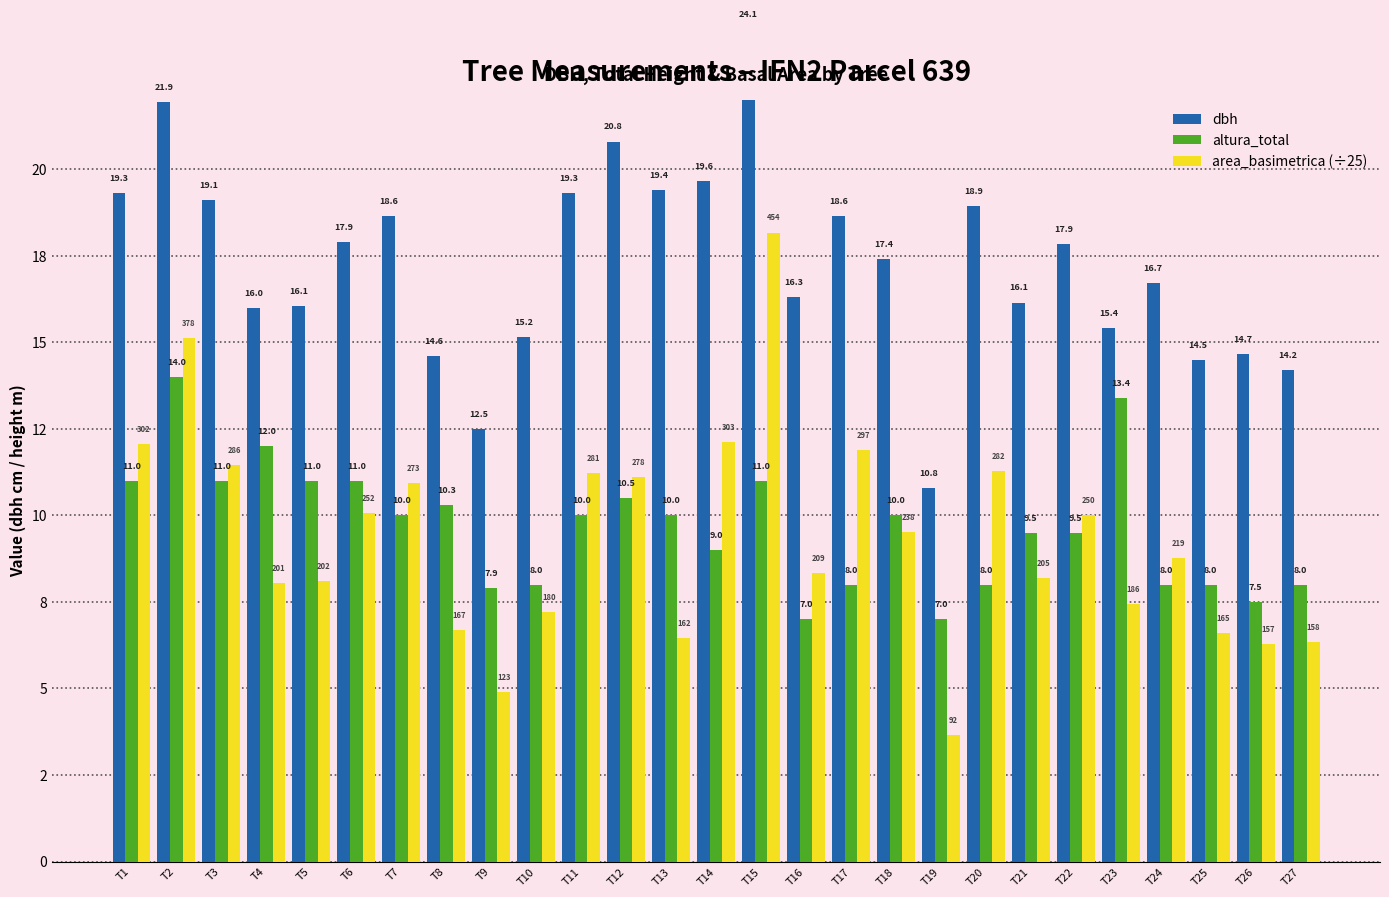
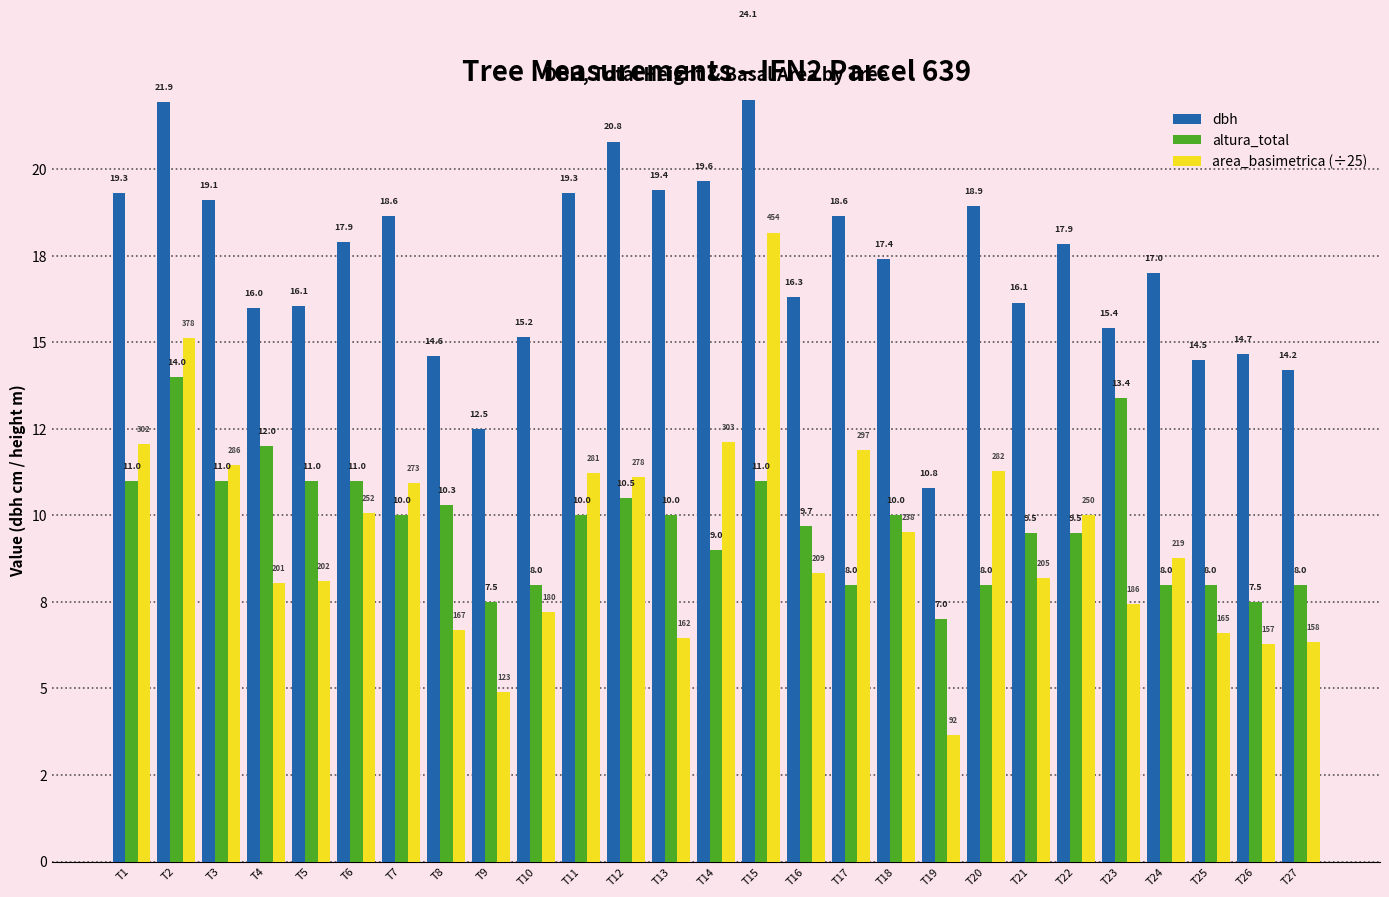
  {
    "dbh": {
      "T1": 19.3,
      "T2": 21.9,
      "T3": 19.1,
      "T4": 16.0,
      "T5": 16.1,
      "T6": 17.9,
      "T7": 18.6,
      "T8": 14.6,
      "T9": 12.5,
      "T10": 15.2,
      "T11": 19.3,
      "T12": 20.8,
      "T13": 19.4,
      "T14": 19.6,
      "T16": 16.3,
      "T17": 18.6,
      "T18": 17.4,
      "T19": 10.8,
      "T20": 18.9,
      "T21": 16.1,
      "T22": 17.9,
      "T23": 15.4,
-     "T24": 16.7,
+     "T24": 17.0,
      "T25": 14.5,
      "T26": 14.7,
      "T27": 14.2
    },
    "altura_total": {
      "T1": 11.0,
      "T2": 14.0,
      "T3": 11.0,
      "T4": 12.0,
      "T5": 11.0,
      "T6": 11.0,
      "T7": 10.0,
      "T8": 10.3,
-     "T9": 7.9,
+     "T9": 7.5,
      "T10": 8.0,
      "T11": 10.0,
      "T12": 10.5,
      "T13": 10.0,
      "T14": 9.0,
      "T15": 11.0,
-     "T16": 7.0,
+     "T16": 9.7,
      "T17": 8.0,
      "T18": 10.0,
      "T19": 7.0,
      "T20": 8.0,
      "T21": 9.5,
      "T22": 9.5,
      "T23": 13.4,
      "T24": 8.0,
      "T25": 8.0,
      "T26": 7.5,
      "T27": 8.0
    }
  }
